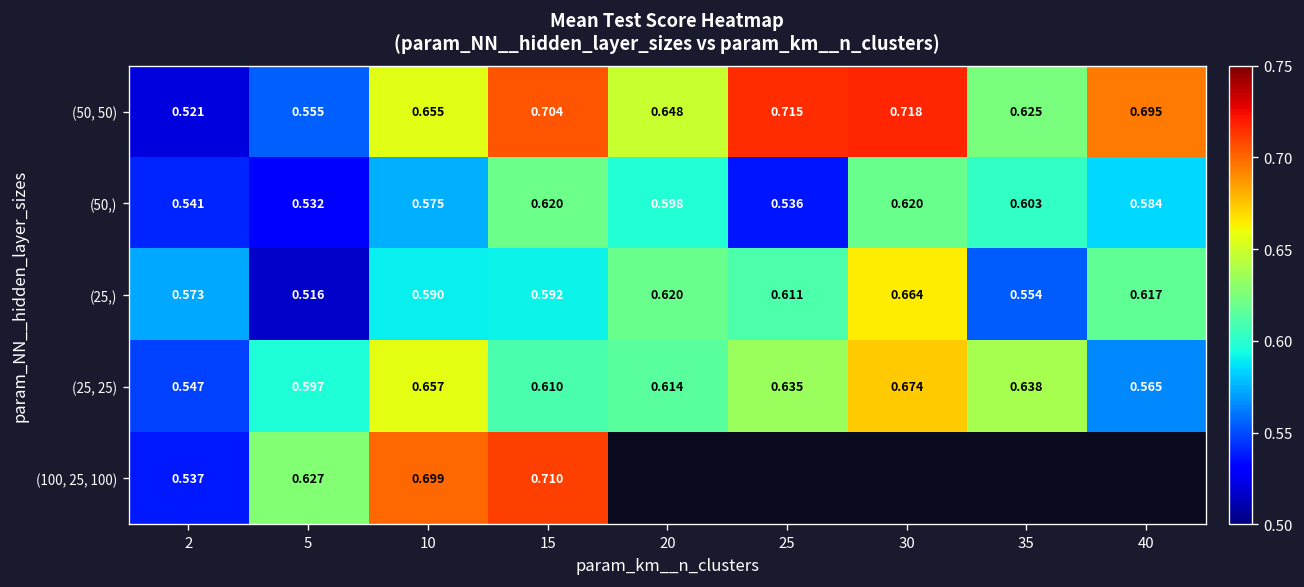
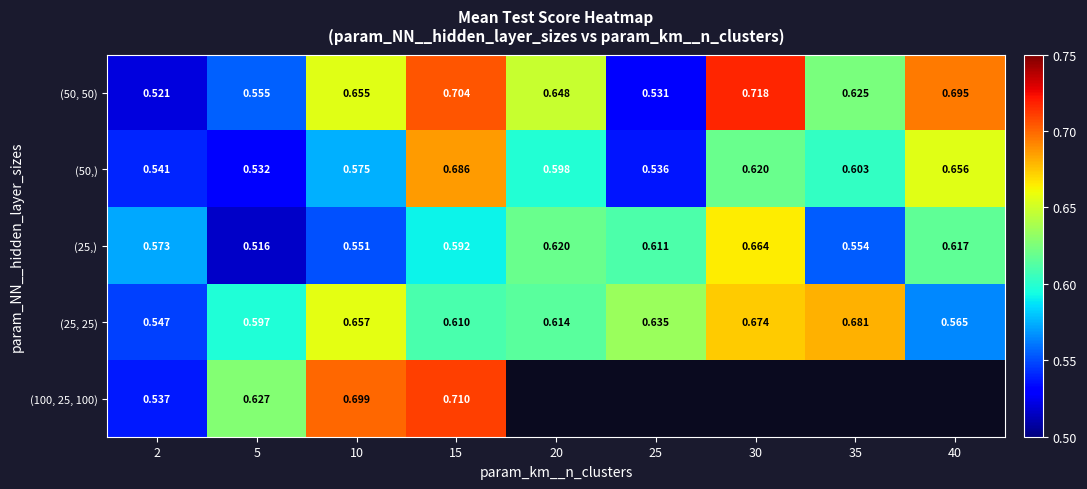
  {
    "(50, 50)": {
      "2": 0.521,
      "5": 0.555,
      "10": 0.655,
      "15": 0.704,
      "20": 0.648,
-     "25": 0.715,
+     "25": 0.531,
      "30": 0.718,
      "35": 0.625,
      "40": 0.695
    },
    "(50,)": {
      "2": 0.541,
      "5": 0.532,
      "10": 0.575,
-     "15": 0.620,
+     "15": 0.686,
      "20": 0.598,
      "25": 0.536,
      "30": 0.620,
      "35": 0.603,
-     "40": 0.584
+     "40": 0.656
    },
    "(25,)": {
      "2": 0.573,
      "5": 0.516,
-     "10": 0.590,
+     "10": 0.551,
      "15": 0.592,
      "20": 0.620,
      "25": 0.611,
      "30": 0.664,
      "35": 0.554,
      "40": 0.617
    },
    "(25, 25)": {
      "2": 0.547,
      "5": 0.597,
      "10": 0.657,
      "15": 0.610,
      "20": 0.614,
      "25": 0.635,
      "30": 0.674,
-     "35": 0.638,
+     "35": 0.681,
      "40": 0.565
    },
    "(100, 25, 100)": {
      "2": 0.537,
      "5": 0.627,
      "10": 0.699,
      "15": 0.710
    }
  }
